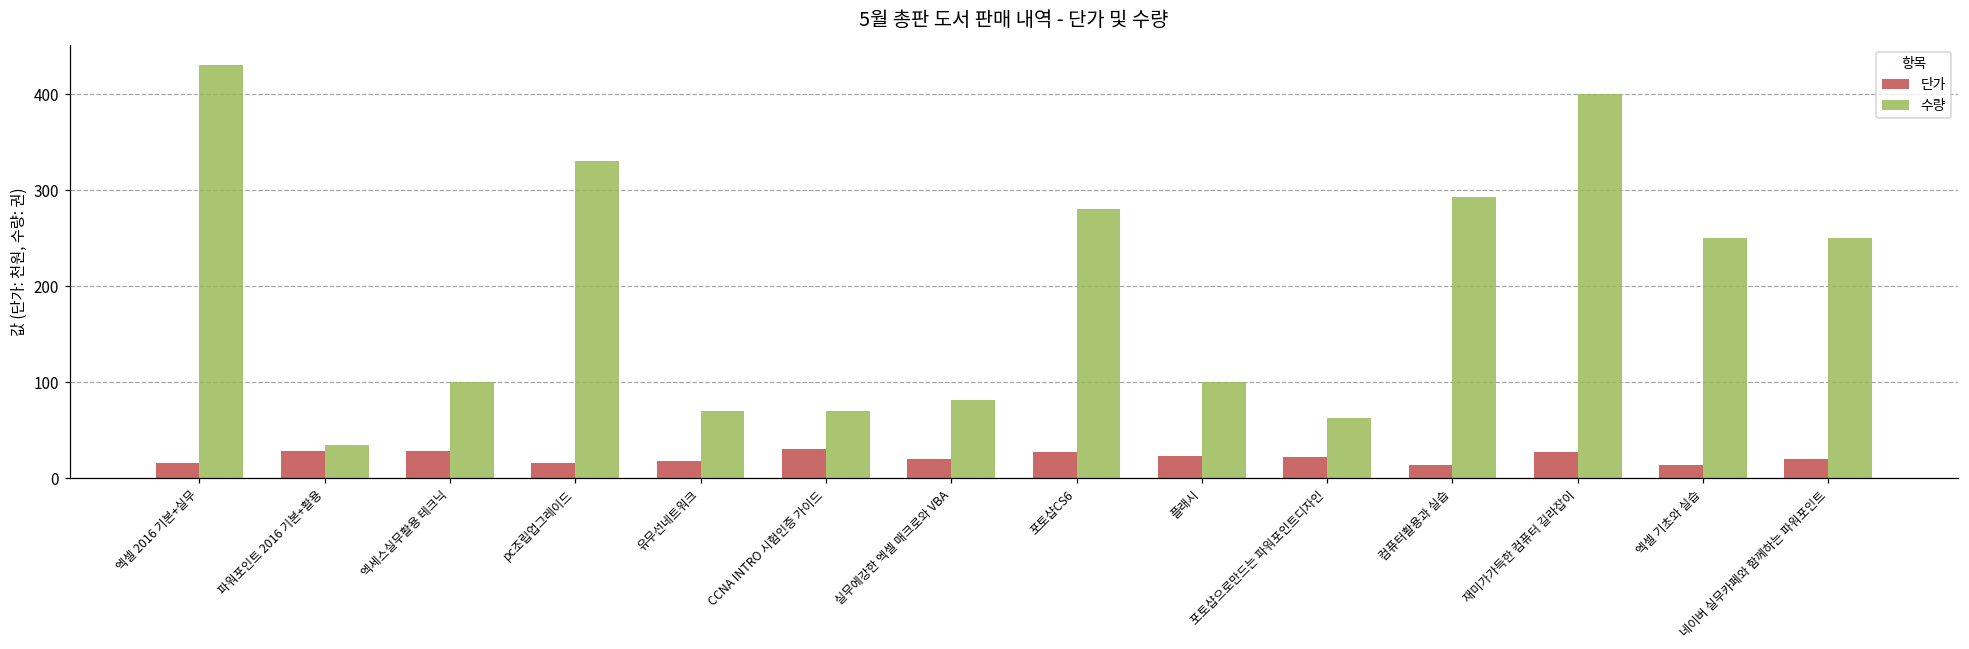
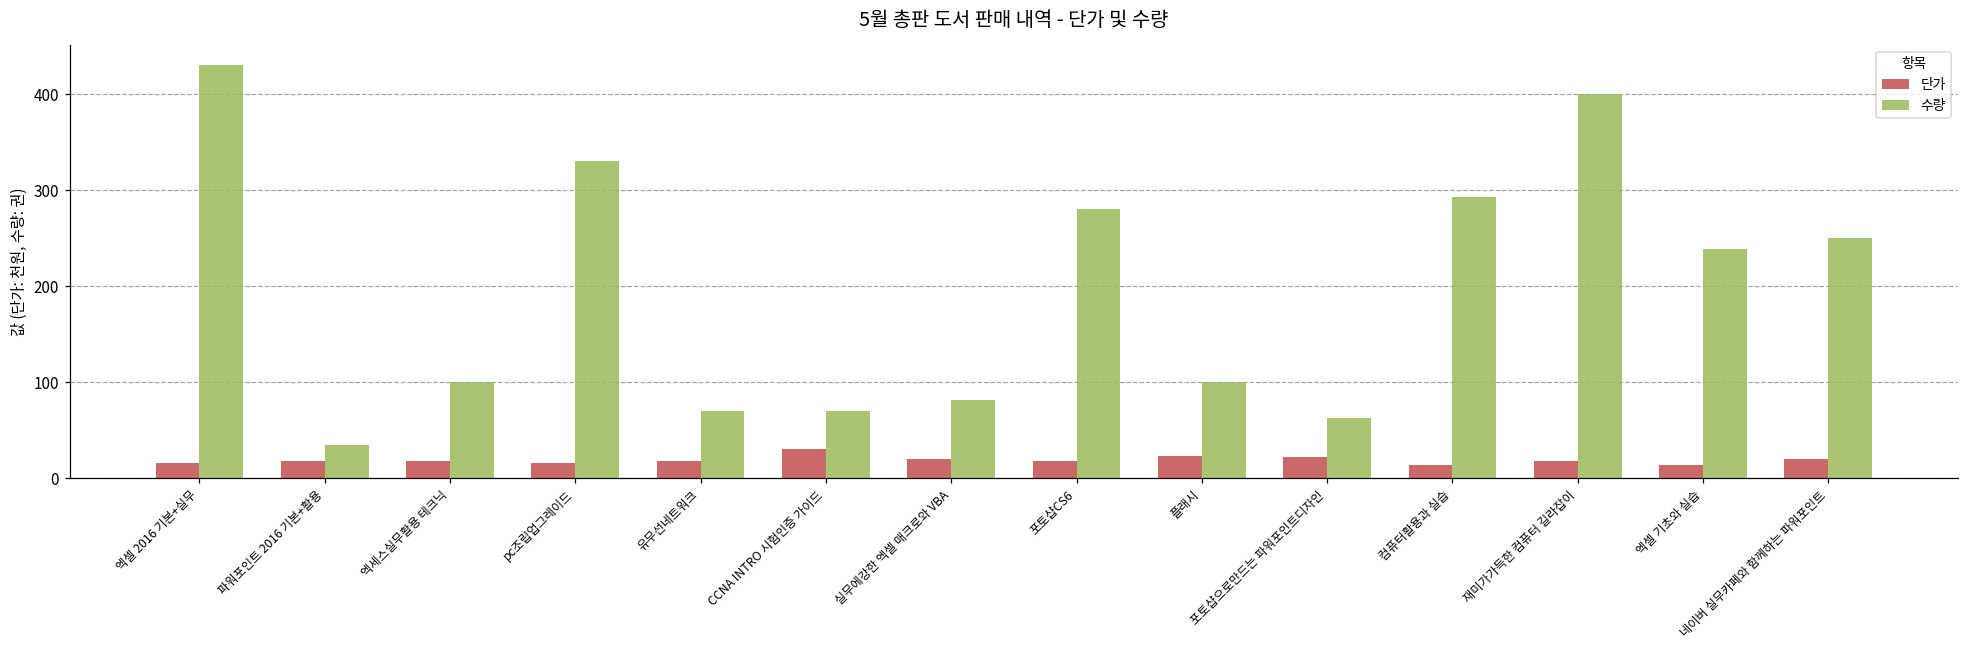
  {
    "단가": {
      "엑셀 2016 기본+실무": 20,
-     "파워포인트 2016 기본+활용": 30,
-     "엑세스실무활용 테크닉": 30,
+     "파워포인트 2016 기본+활용": 20,
+     "엑세스실무활용 테크닉": 20,
      "pc조립업그레이드": 20,
      "유무선네트워크": 20,
      "CCNA INTRO 시험인증 가이드": 30,
      "실무에강한 엑셀 매크로와 VBA": 20,
-     "포토샵CS6": 30,
+     "포토샵CS6": 20,
      "플래시": 20,
      "포토샵으로만드는 파워포인트디자인": 20,
      "컴퓨터활용과 실습": 10,
-     "재미가가득한 컴퓨터 길라잡이": 30,
+     "재미가가득한 컴퓨터 길라잡이": 20,
      "엑셀 기초와 실습": 10,
      "네이버 실무카페와 함께하는 파워포인트": 20
    },
    "수량": {
      "엑셀 2016 기본+실무": 430,
      "파워포인트 2016 기본+활용": 30,
      "엑세스실무활용 테크닉": 100,
      "pc조립업그레이드": 330,
      "유무선네트워크": 70,
      "CCNA INTRO 시험인증 가이드": 70,
      "실무에강한 엑셀 매크로와 VBA": 80,
      "포토샵CS6": 280,
      "플래시": 100,
      "포토샵으로만드는 파워포인트디자인": 60,
      "컴퓨터활용과 실습": 290,
      "재미가가득한 컴퓨터 길라잡이": 400,
-     "엑셀 기초와 실습": 250,
+     "엑셀 기초와 실습": 240,
      "네이버 실무카페와 함께하는 파워포인트": 250
    }
  }
